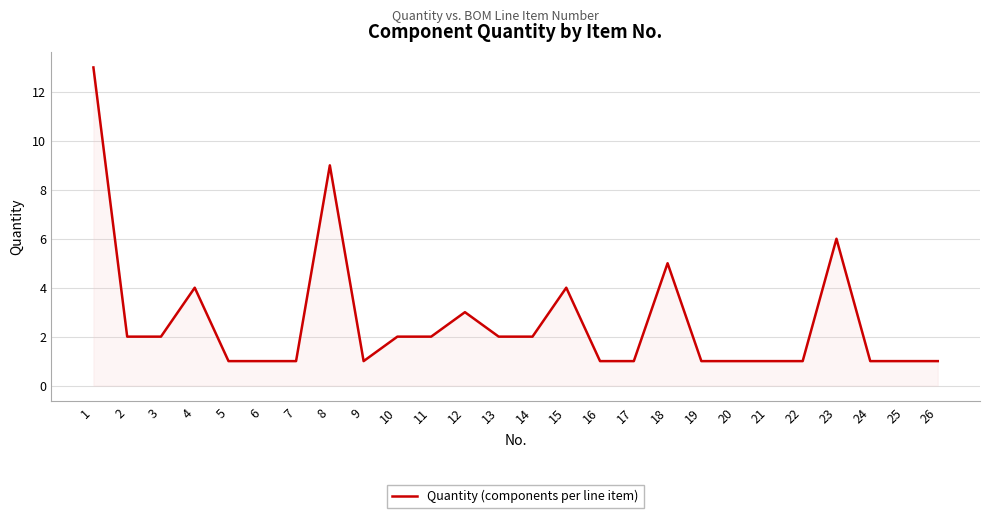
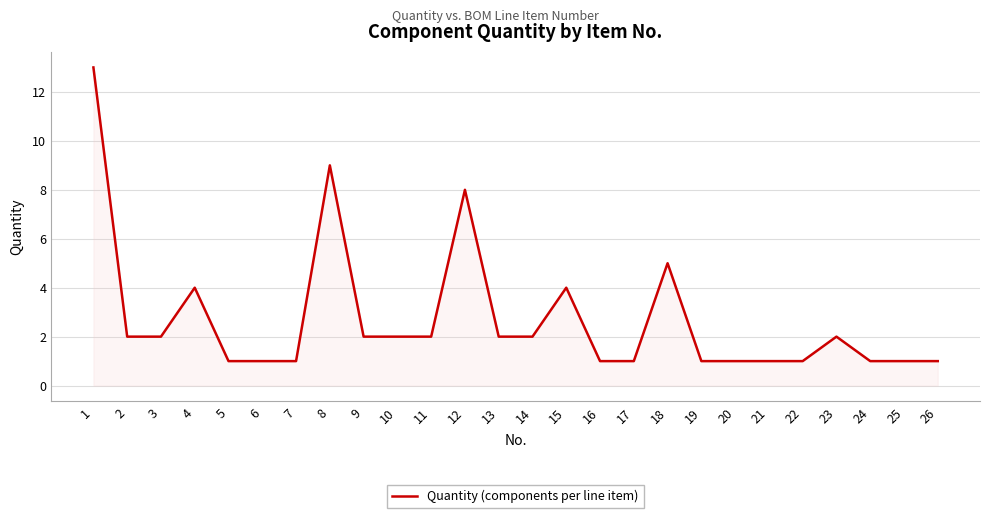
  {
    "1": 13,
    "2": 2,
    "3": 2,
    "4": 4,
    "5": 1,
    "6": 1,
    "7": 1,
    "8": 9,
-   "9": 1,
+   "9": 2,
    "10": 2,
    "11": 2,
-   "12": 3,
+   "12": 8,
    "13": 2,
    "14": 2,
    "15": 4,
    "16": 1,
    "17": 1,
    "18": 5,
    "19": 1,
    "20": 1,
    "21": 1,
    "22": 1,
-   "23": 6,
+   "23": 2,
    "24": 1,
    "25": 1,
    "26": 1
  }
